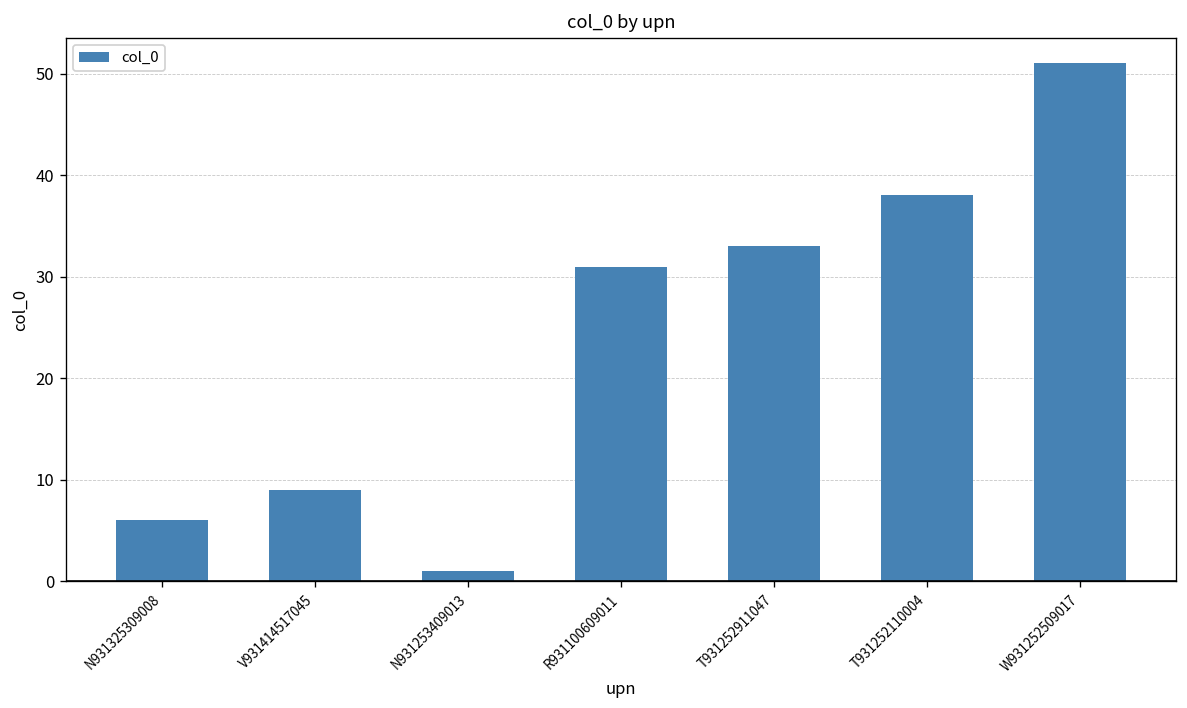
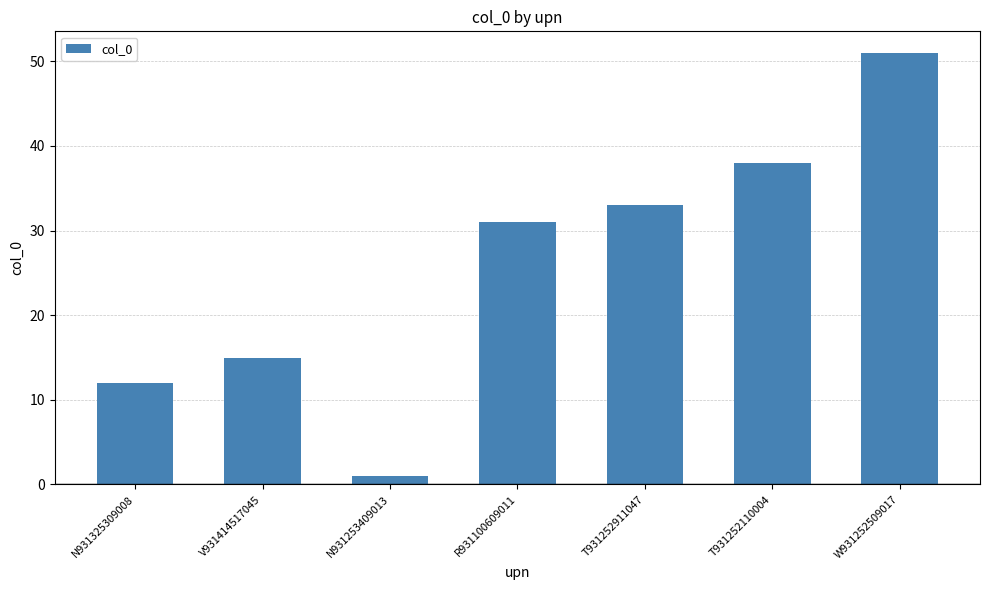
  {
-   "N931325309008": 6,
-   "V931414517045": 9,
+   "N931325309008": 12,
+   "V931414517045": 15,
    "N931253409013": 1,
    "R931100609011": 31,
    "T931252911047": 33,
    "T931252110004": 38,
    "W931252509017": 51
  }
